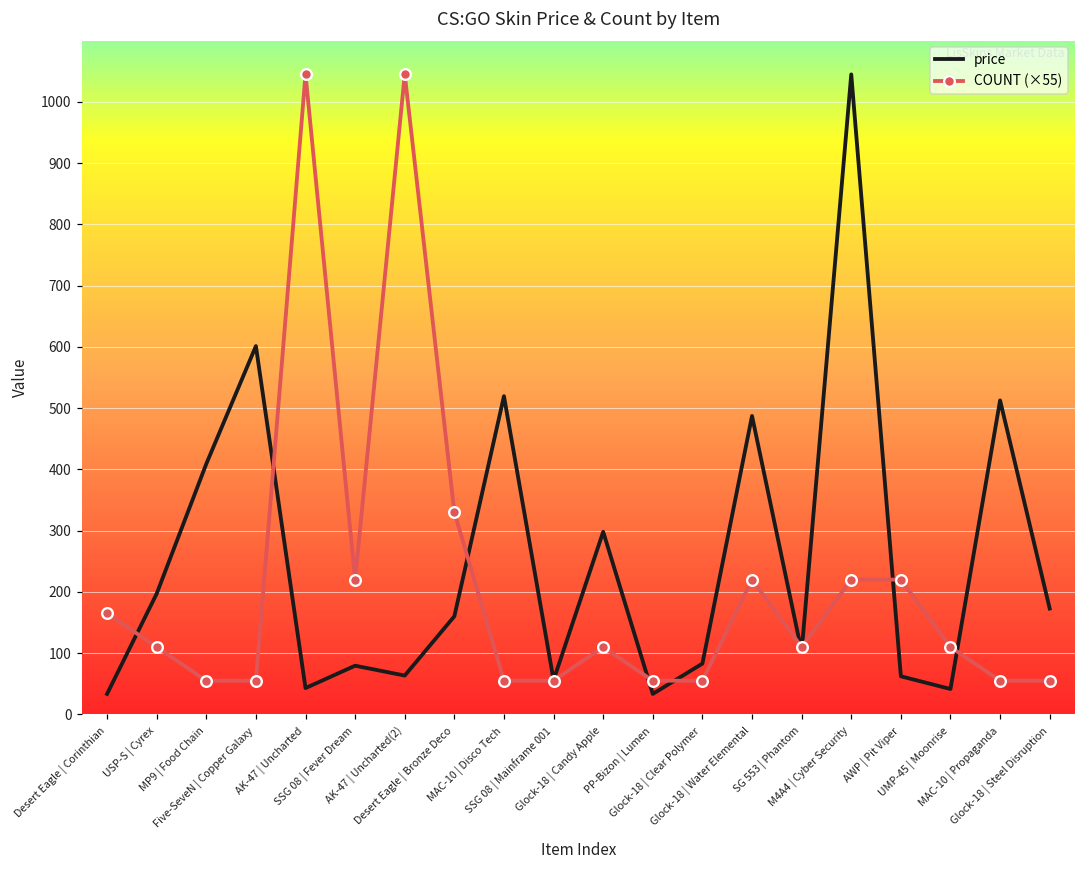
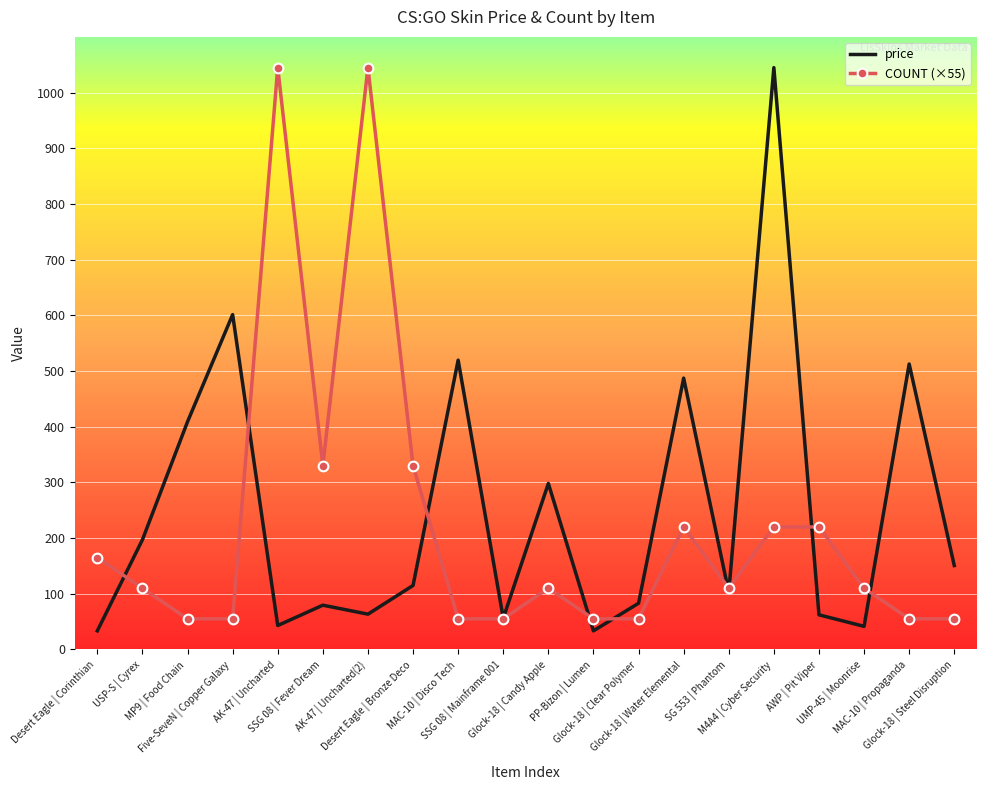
  {
    "price": {
      "Desert Eagle | Corinthian": 30,
      "USP-S | Cyrex": 200,
      "MP9 | Food Chain": 410,
      "Five-SeveN | Copper Galaxy": 600,
      "AK-47 | Uncharted": 40,
      "SSG 08 | Fever Dream": 80,
      "AK-47 | Uncharted(2)": 60,
-     "Desert Eagle | Bronze Deco": 160,
+     "Desert Eagle | Bronze Deco": 110,
      "MAC-10 | Disco Tech": 520,
      "Glock-18 | Candy Apple": 300,
      "PP-Bizon | Lumen": 30,
      "Glock-18 | Clear Polymer": 80,
      "Glock-18 | Water Elemental": 490,
      "SG 553 | Phantom": 100,
      "M4A4 | Cyber Security": 1040,
      "AWP | Pit Viper": 60,
      "UMP-45 | Moonrise": 40,
      "MAC-10 | Propaganda": 510,
-     "Glock-18 | Steel Disruption": 170
+     "Glock-18 | Steel Disruption": 150
    },
    "COUNT (×55)": {
      "Desert Eagle | Corinthian": 170,
      "USP-S | Cyrex": 110,
      "MP9 | Food Chain": 60,
      "Five-SeveN | Copper Galaxy": 60,
      "AK-47 | Uncharted": 1050,
-     "SSG 08 | Fever Dream": 220,
+     "SSG 08 | Fever Dream": 330,
      "AK-47 | Uncharted(2)": 1050,
      "Desert Eagle | Bronze Deco": 330,
      "MAC-10 | Disco Tech": 60,
      "Glock-18 | Candy Apple": 110,
      "PP-Bizon | Lumen": 60,
      "Glock-18 | Clear Polymer": 60,
      "Glock-18 | Water Elemental": 220,
      "SG 553 | Phantom": 110,
      "M4A4 | Cyber Security": 220,
      "AWP | Pit Viper": 220,
      "UMP-45 | Moonrise": 110,
      "MAC-10 | Propaganda": 60,
      "Glock-18 | Steel Disruption": 60
    }
  }
